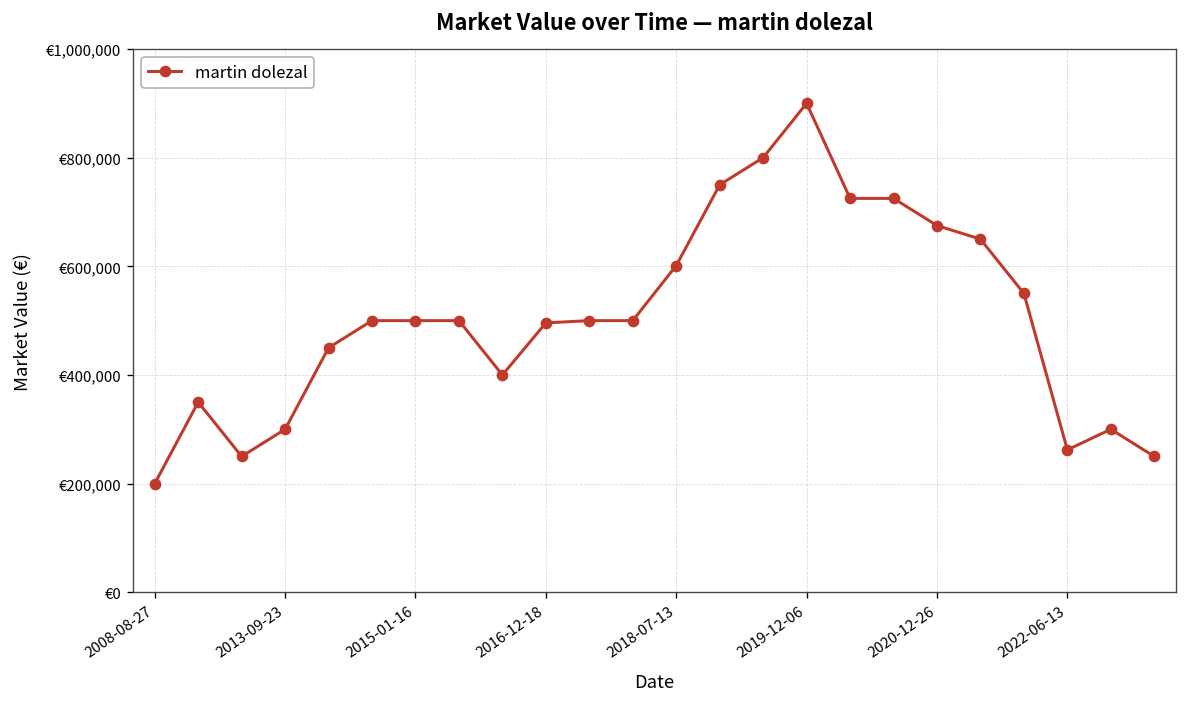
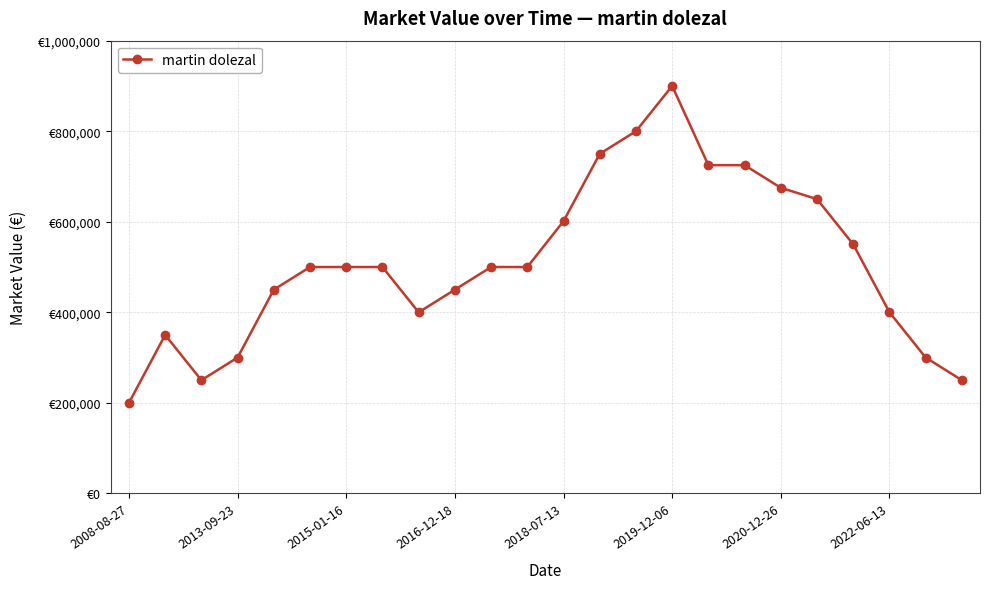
  {
    "2008-08-27": "€200,000",
    "2013-09-23": "€300,000",
    "2015-01-16": "€500,000",
-   "2016-12-18": "€500,000",
+   "2016-12-18": "€450,000",
    "2018-07-13": "€600,000",
    "2019-12-06": "€900,000",
    "2020-12-26": "€680,000",
-   "2022-06-13": "€260,000"
+   "2022-06-13": "€400,000"
  }
